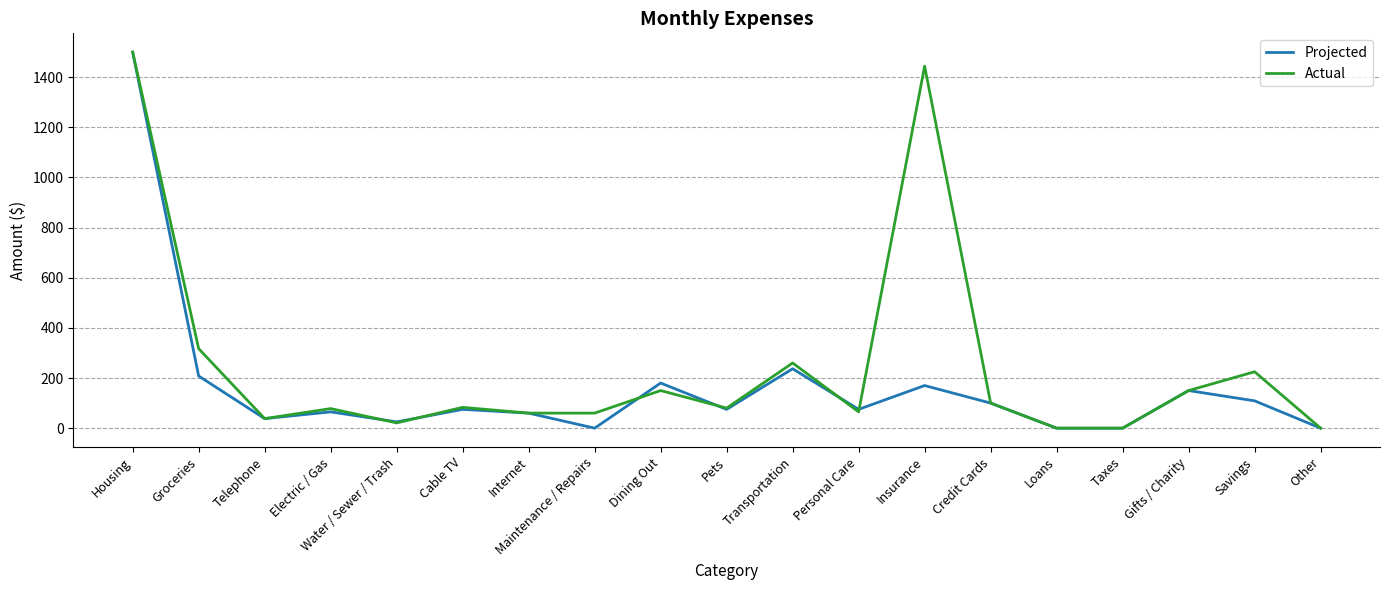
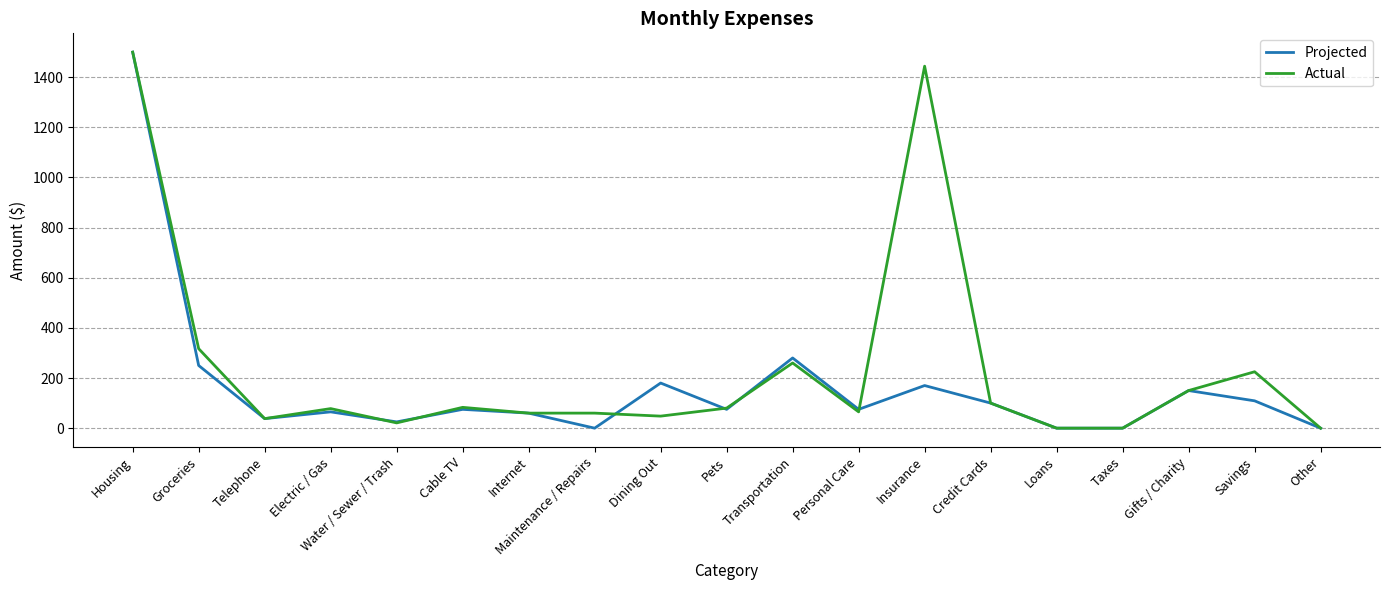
  {
    "Projected": {
-     "Groceries": 210,
+     "Groceries": 250,
      "Electric / Gas": 70,
      "Maintenance / Repairs": 0,
      "Dining Out": 180,
-     "Transportation": 240,
+     "Transportation": 280,
      "Insurance": 170,
      "Savings": 110
    },
    "Actual": {
      "Groceries": 320,
      "Electric / Gas": 80,
      "Maintenance / Repairs": 60,
-     "Dining Out": 150,
+     "Dining Out": 50,
      "Transportation": 260,
      "Insurance": 1440,
      "Savings": 230
    }
  }
